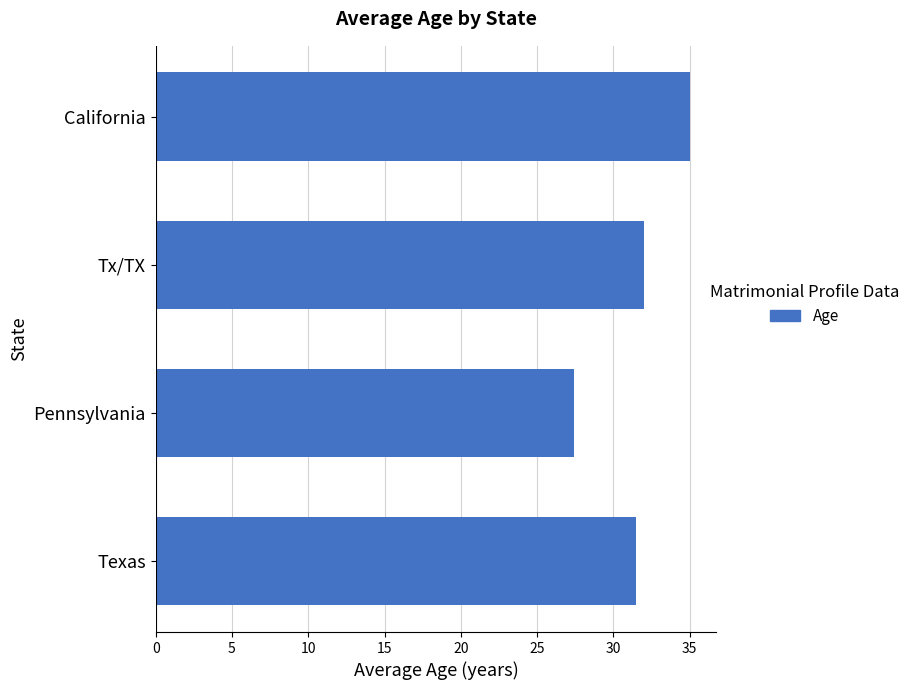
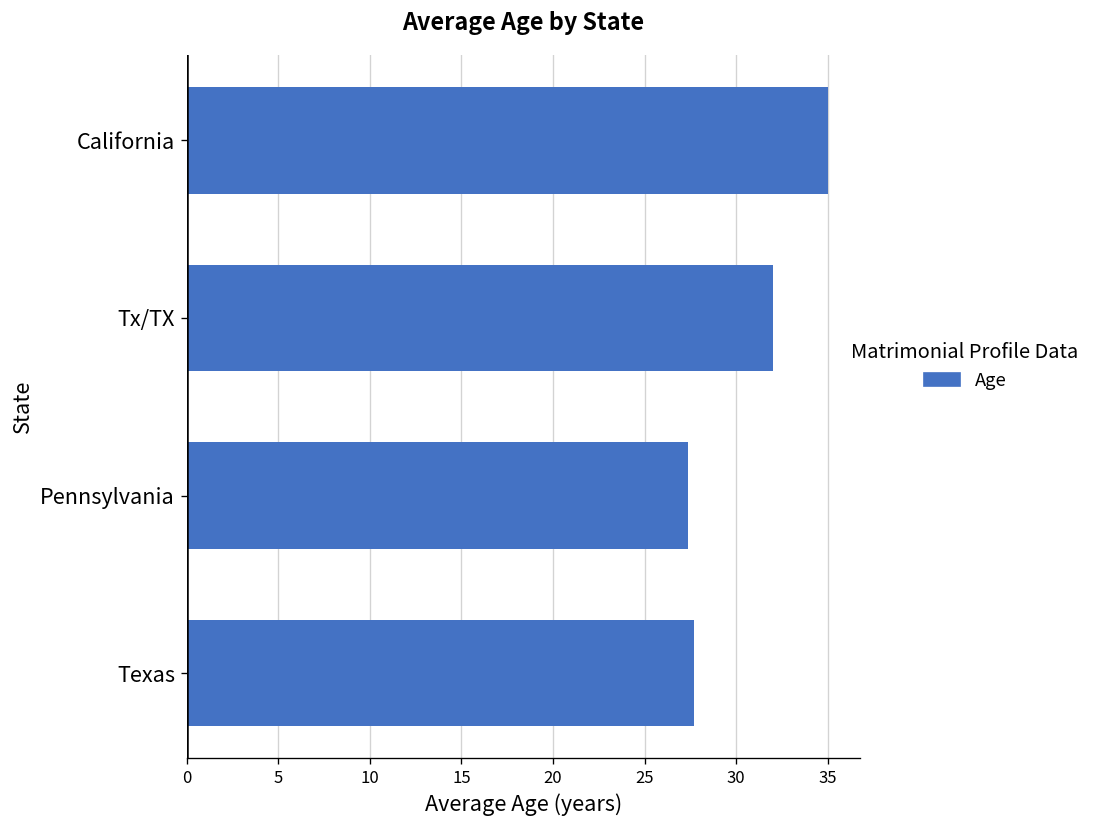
  {
    "California": 35.0,
    "Tx/TX": 32.0,
    "Pennsylvania": 27.4,
-   "Texas": 31.5
+   "Texas": 27.7
  }
